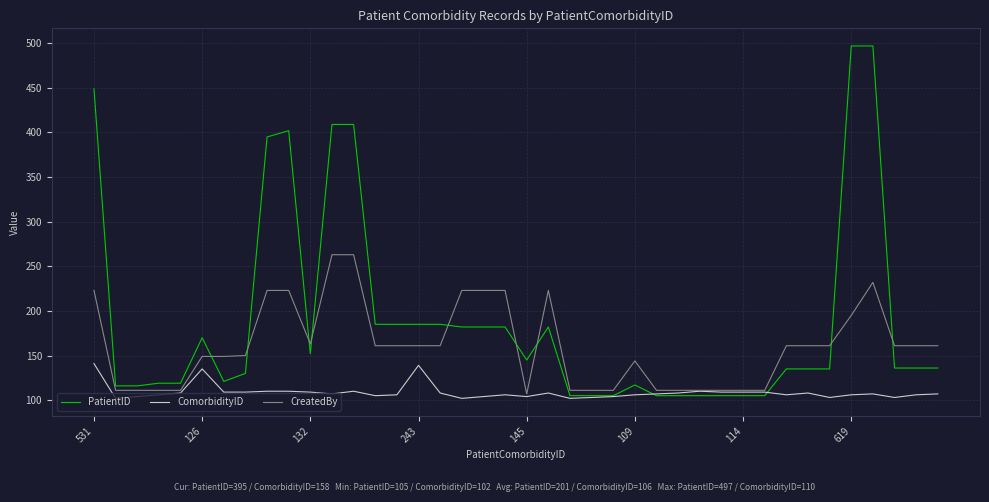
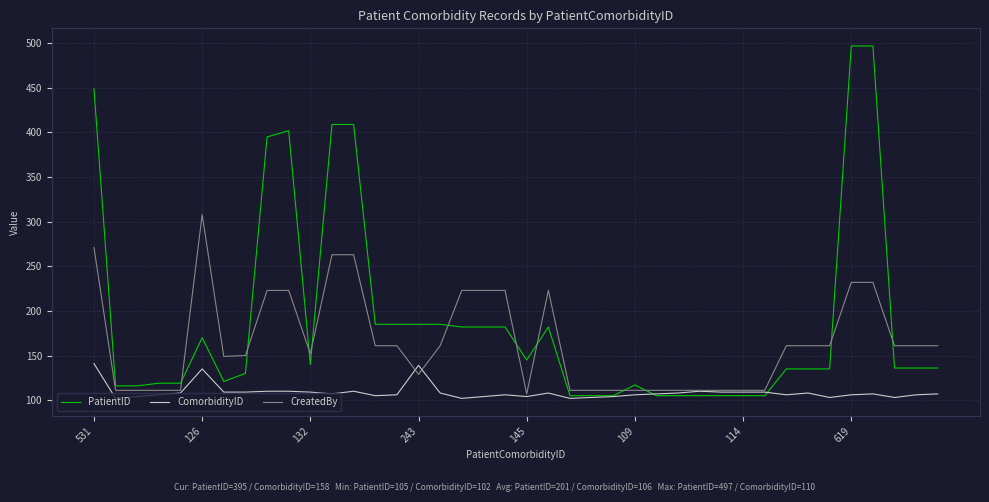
  {
    "PatientID": {
      "531": 450,
      "126": 170,
-     "132": 150,
+     "132": 140,
      "243": 190,
      "145": 150,
      "109": 120,
      "114": 110,
      "619": 500
    },
    "ComorbidityID": {
      "531": 140,
      "126": 140,
      "132": 110,
      "243": 140,
      "145": 100,
      "109": 110,
      "619": 110
    },
    "CreatedBy": {
-     "531": 220,
-     "126": 150,
-     "132": 160,
-     "243": 160,
+     "531": 270,
+     "126": 310,
+     "132": 150,
+     "243": 130,
      "145": 110,
-     "109": 140,
-     "619": 200
+     "109": 110,
+     "619": 230
    }
  }
